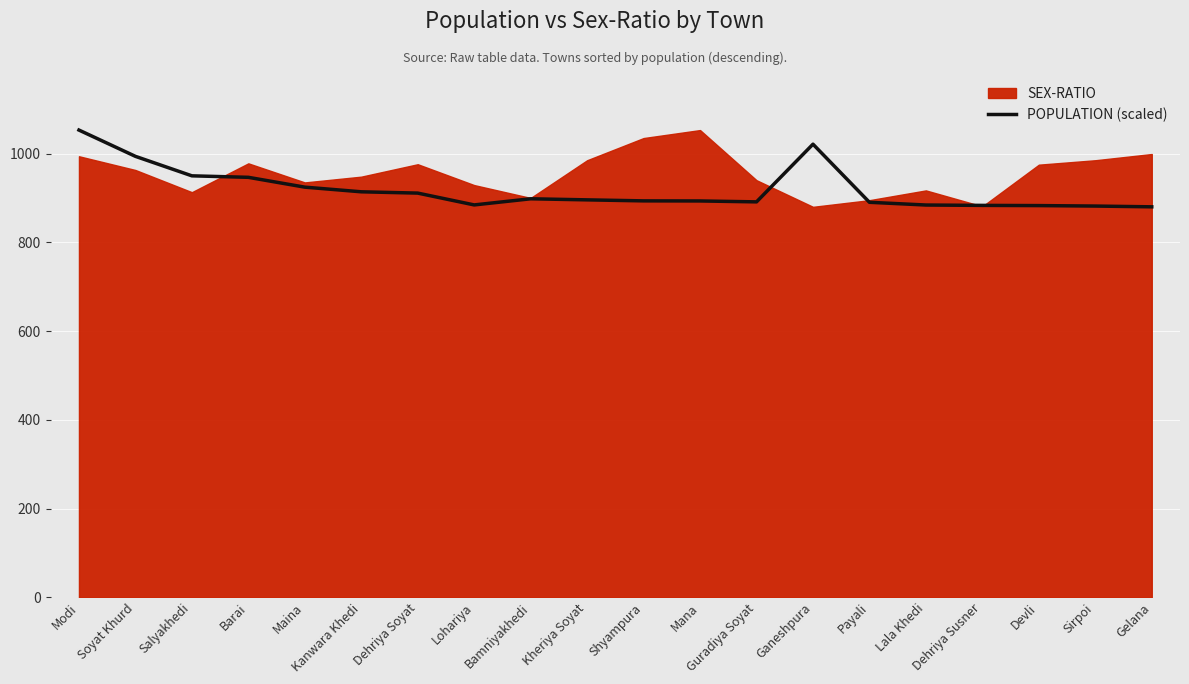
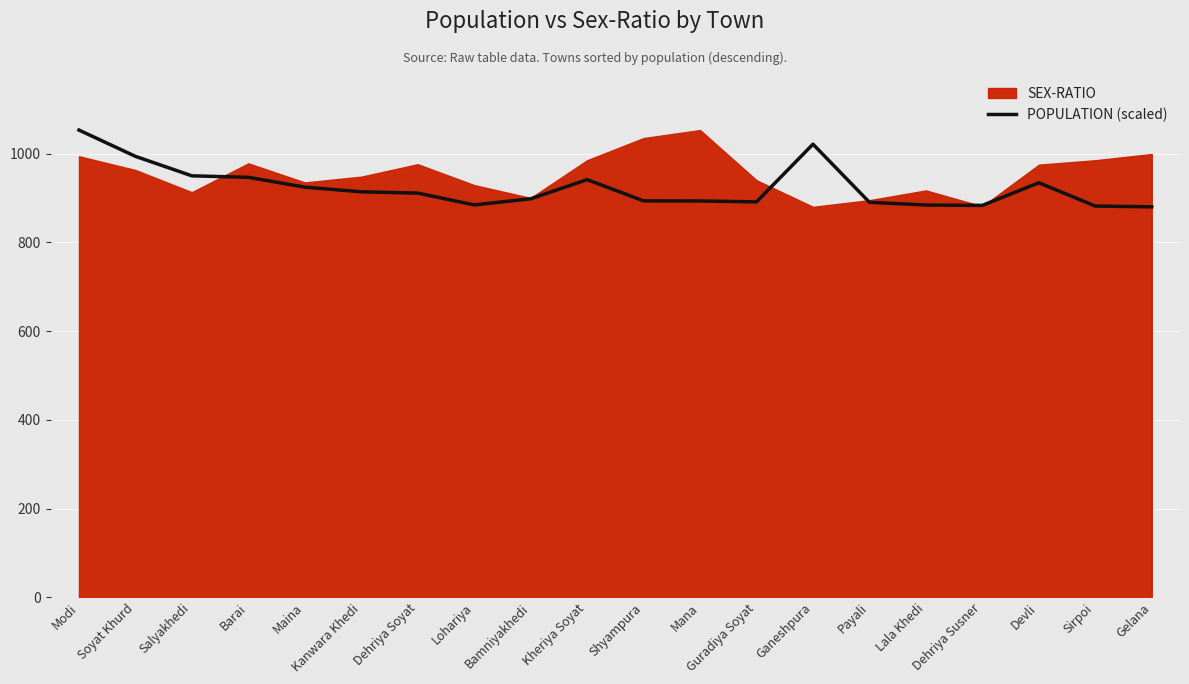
  {
    "POPULATION (scaled)": {
      "Modi": 1050,
      "Soyat Khurd": 990,
      "Salyakhedi": 950,
      "Barai": 950,
      "Maina": 920,
      "Kanwara Khedi": 910,
      "Dehriya Soyat": 910,
      "Lohariya": 880,
-     "Kheriya Soyat": 900,
+     "Kheriya Soyat": 940,
      "Shyampura": 890,
      "Mana": 890,
      "Guradiya Soyat": 890,
      "Ganeshpura": 1020,
      "Lala Khedi": 880,
-     "Devli": 880,
+     "Devli": 930,
      "Sirpoi": 880,
      "Gelana": 880
    },
    "SEX-RATIO": {
      "Modi": 990,
      "Soyat Khurd": 960,
      "Salyakhedi": 910,
      "Barai": 980,
      "Maina": 940,
      "Kanwara Khedi": 950,
      "Dehriya Soyat": 980,
      "Lohariya": 930,
      "Kheriya Soyat": 990,
      "Shyampura": 1040,
      "Mana": 1050,
      "Guradiya Soyat": 940,
      "Ganeshpura": 880,
      "Lala Khedi": 920,
      "Devli": 980,
      "Sirpoi": 990,
      "Gelana": 1000
    }
  }
